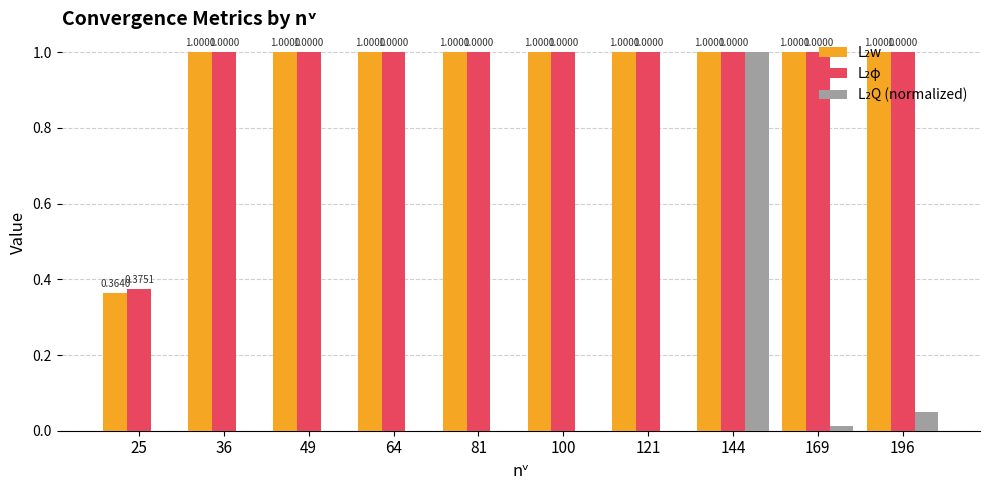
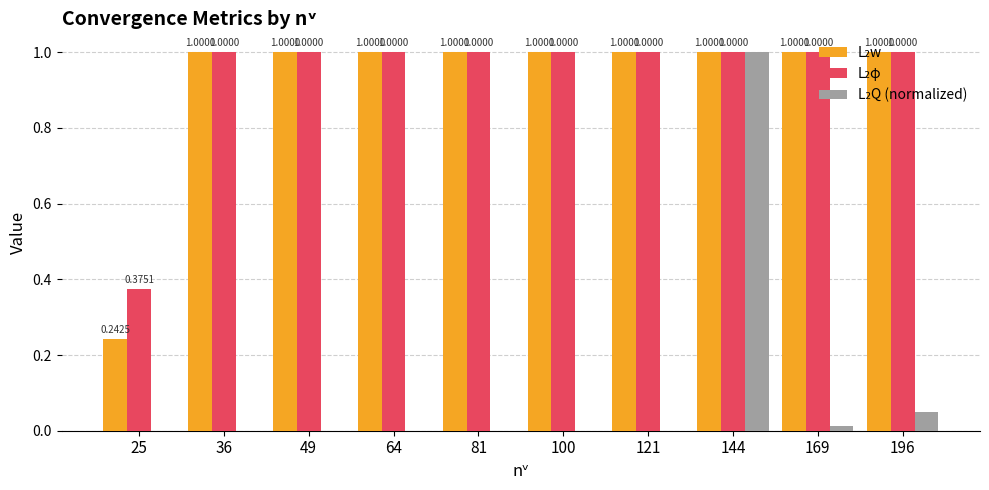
  {
    "L₂w": {
-     "25": 0.3640
+     "25": 0.2425
    },
    "L₂φ": {
      "25": 0.3751
    },
    "L₂Q (normalized)": {
      "169": 0.01,
      "196": 0.05
    }
  }
